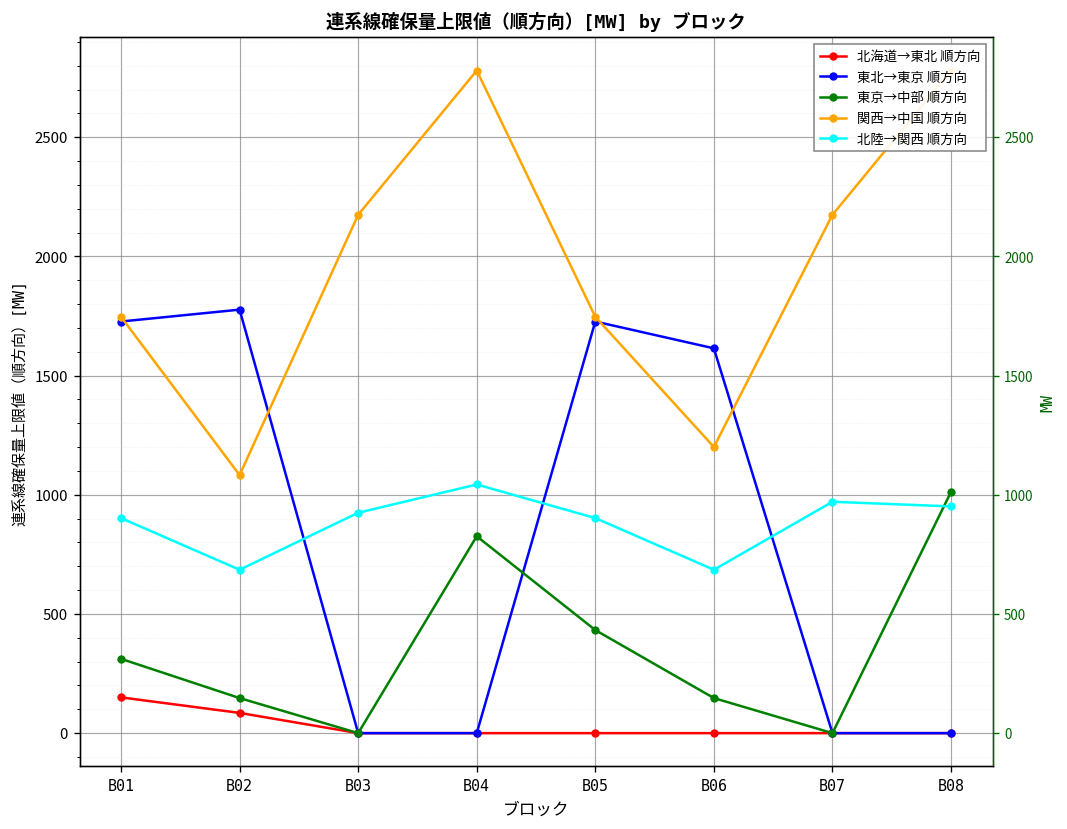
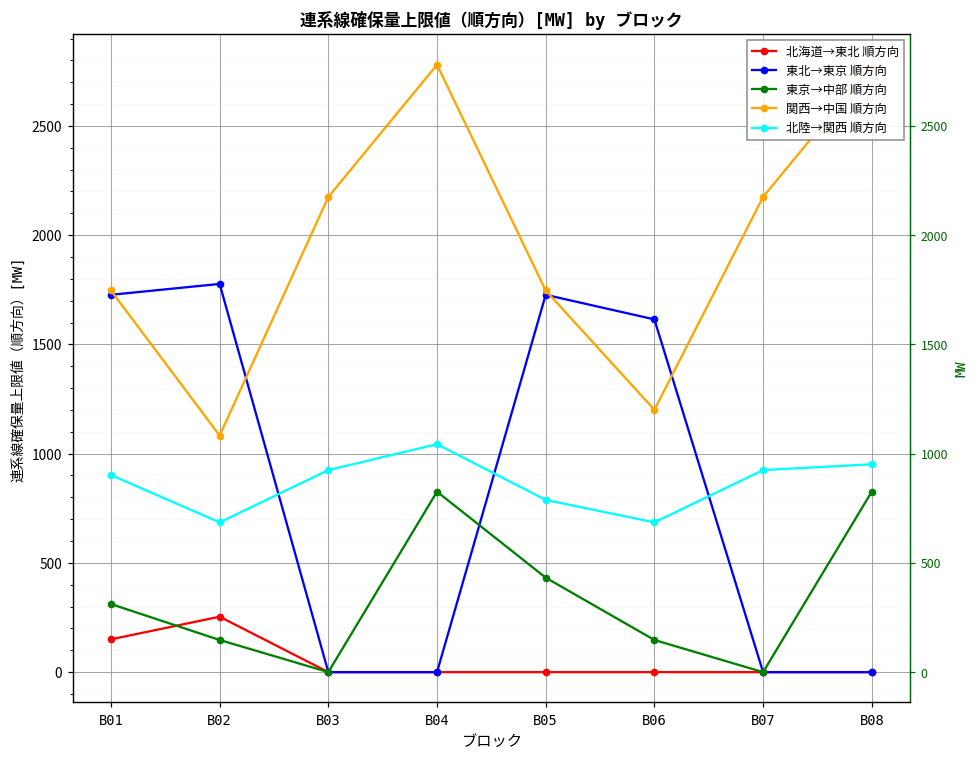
  {
    "北海道→東北 順方向": {
      "B01": 150,
-     "B02": 80,
+     "B02": 250,
      "B05": 0,
      "B06": 0
    },
    "東北→東京 順方向": {
      "B01": 1730,
      "B02": 1780,
      "B05": 1730,
      "B06": 1610
    },
    "東京→中部 順方向": {
      "B01": 310,
      "B02": 150,
      "B04": 830,
      "B05": 430,
      "B06": 150,
-     "B08": 1010
+     "B08": 830
    },
    "関西→中国 順方向": {
      "B01": 1750,
      "B02": 1080,
      "B03": 2170,
      "B04": 2780,
      "B05": 1750,
      "B06": 1200,
      "B07": 2170
    },
    "北陸→関西 順方向": {
      "B01": 900,
      "B02": 690,
      "B03": 920,
      "B04": 1040,
-     "B05": 900,
+     "B05": 790,
      "B06": 690,
-     "B07": 970,
+     "B07": 920,
      "B08": 950
    }
  }
